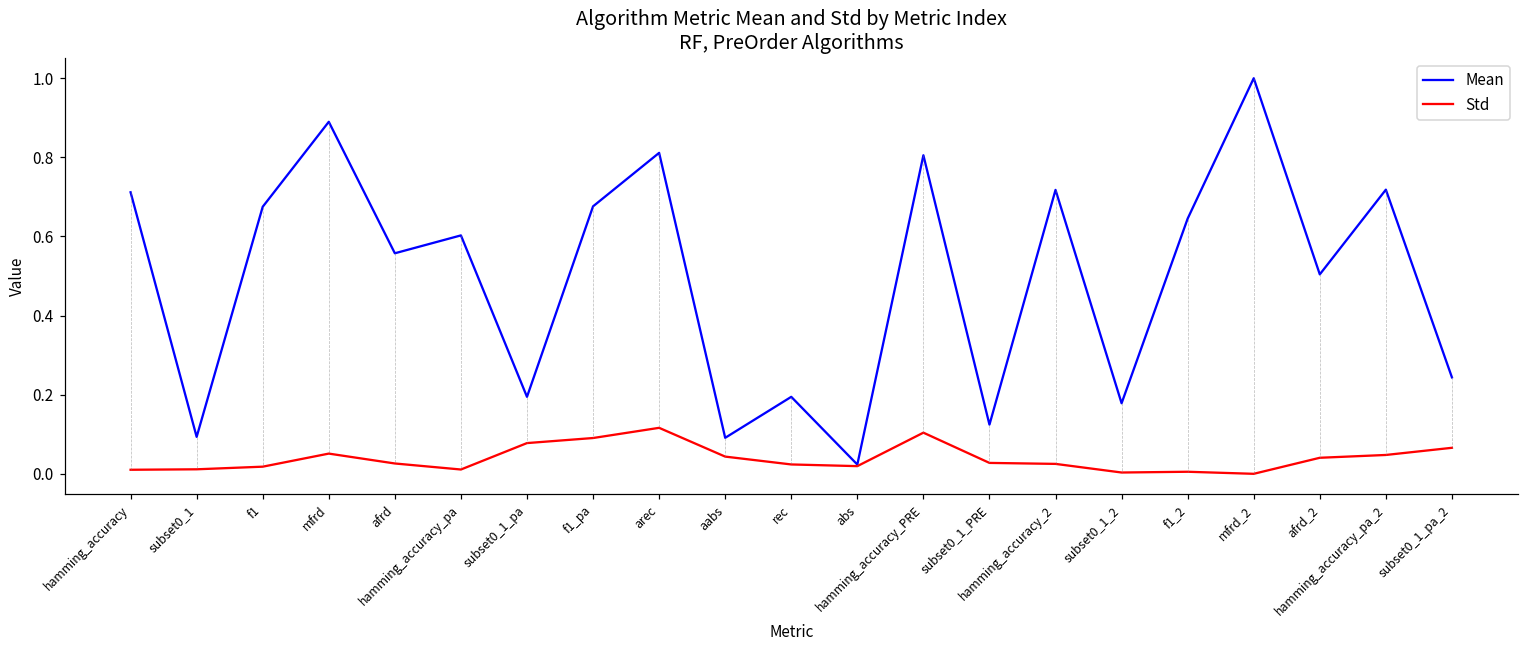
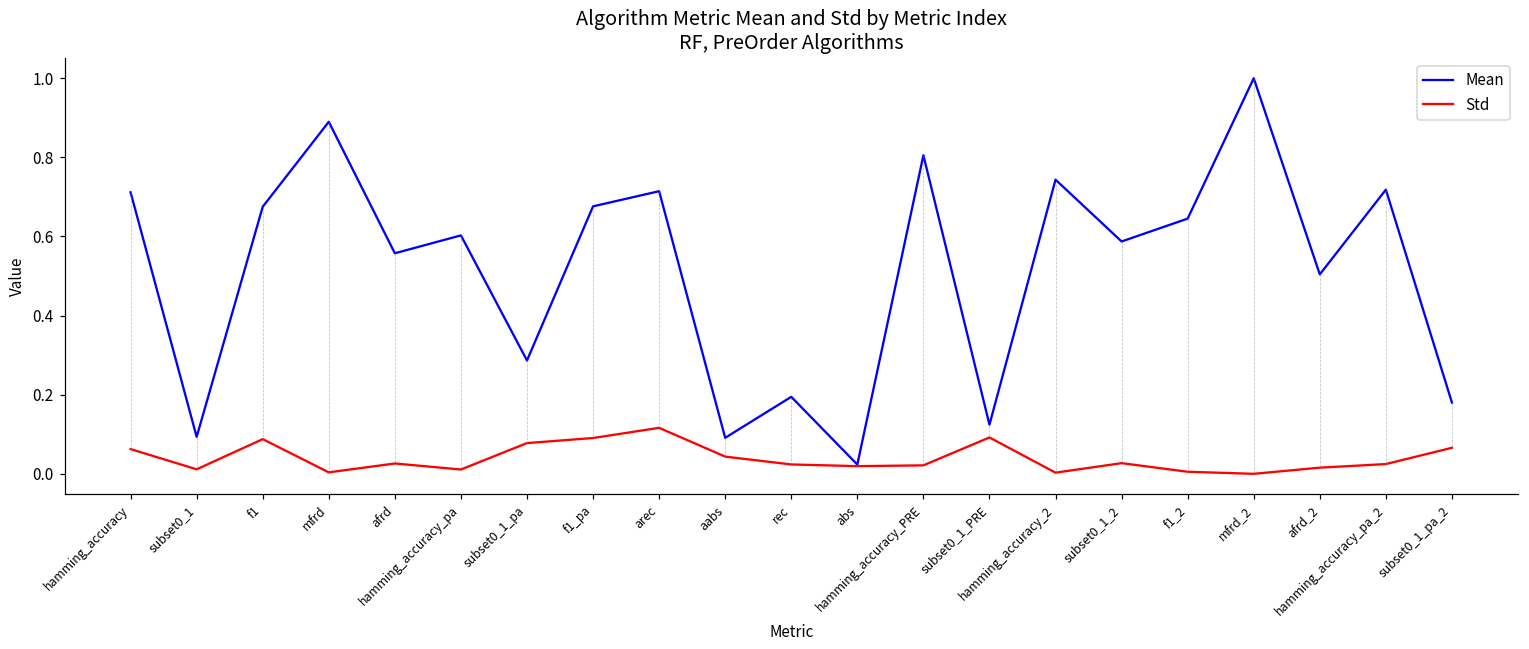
  {
    "Mean": {
-     "subset0_1_pa": 0.19,
-     "arec": 0.81,
-     "hamming_accuracy_2": 0.72,
-     "subset0_1_2": 0.18,
-     "subset0_1_pa_2": 0.24
+     "subset0_1_pa": 0.29,
+     "arec": 0.71,
+     "hamming_accuracy_2": 0.74,
+     "subset0_1_2": 0.59,
+     "subset0_1_pa_2": 0.18
    },
    "Std": {
-     "hamming_accuracy": 0.01,
-     "f1": 0.02,
-     "mfrd": 0.05,
-     "hamming_accuracy_PRE": 0.10,
-     "subset0_1_PRE": 0.03,
-     "hamming_accuracy_2": 0.03,
-     "subset0_1_2": 0.00,
-     "afrd_2": 0.04,
-     "hamming_accuracy_pa_2": 0.05
+     "hamming_accuracy": 0.06,
+     "f1": 0.09,
+     "mfrd": 0.00,
+     "hamming_accuracy_PRE": 0.02,
+     "subset0_1_PRE": 0.09,
+     "hamming_accuracy_2": 0.00,
+     "subset0_1_2": 0.03,
+     "afrd_2": 0.02,
+     "hamming_accuracy_pa_2": 0.02
    }
  }
